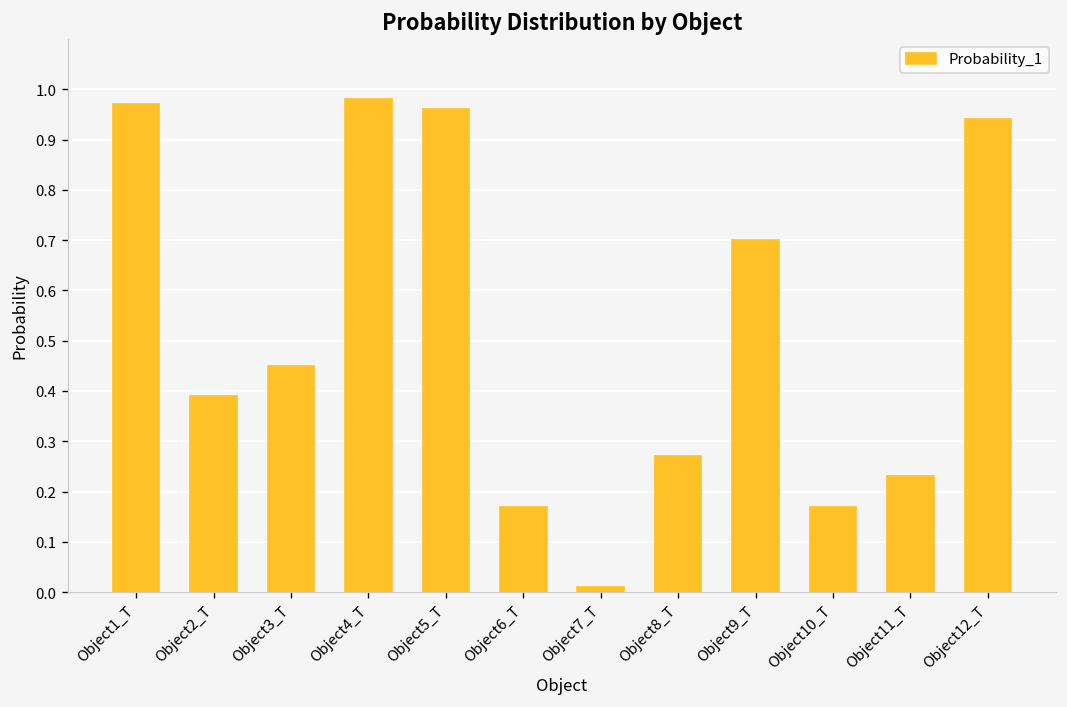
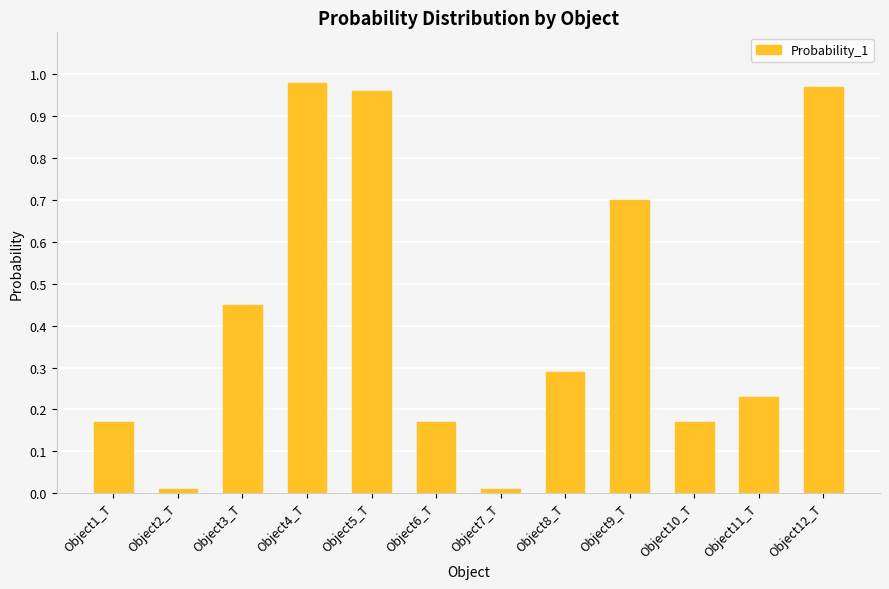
  {
-   "Object1_T": 0.97,
-   "Object2_T": 0.39,
+   "Object1_T": 0.17,
+   "Object2_T": 0.01,
    "Object3_T": 0.45,
    "Object4_T": 0.98,
    "Object5_T": 0.96,
    "Object6_T": 0.17,
    "Object7_T": 0.01,
-   "Object8_T": 0.27,
+   "Object8_T": 0.29,
    "Object9_T": 0.70,
    "Object10_T": 0.17,
    "Object11_T": 0.23,
-   "Object12_T": 0.94
+   "Object12_T": 0.97
  }
